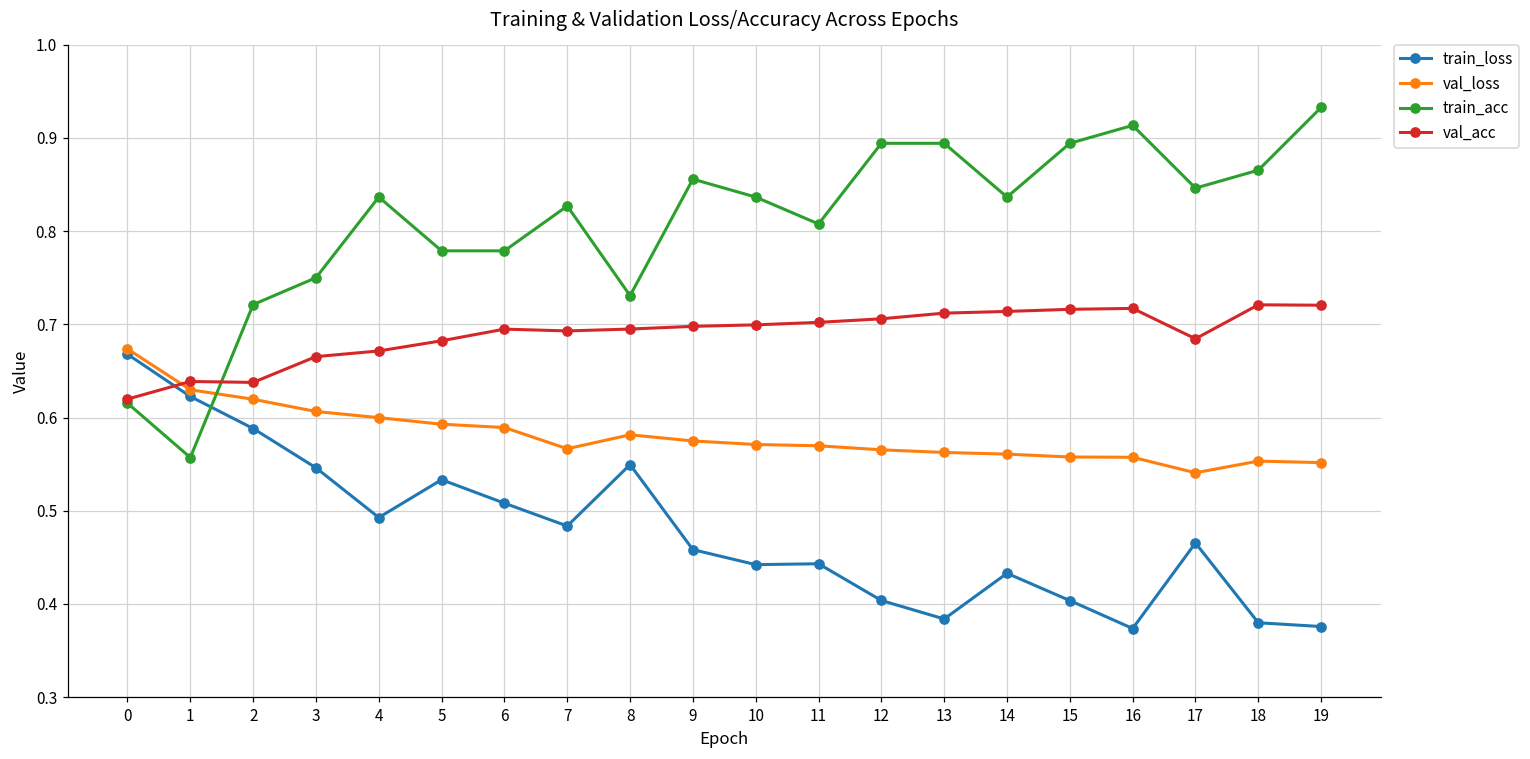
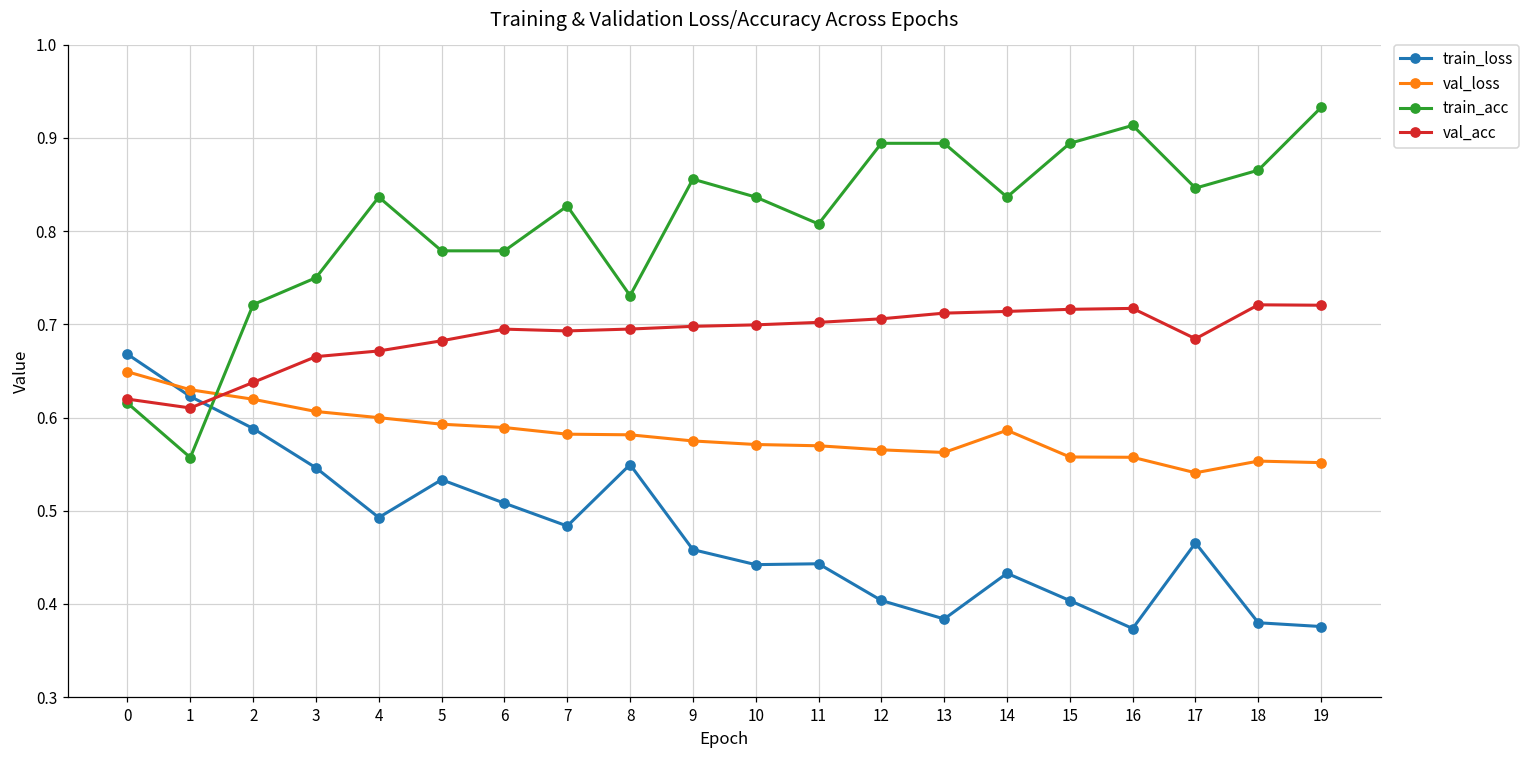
  {
    "train_loss": {
      "0": 0.67,
      "1": 0.62,
      "2": 0.59,
      "3": 0.55,
      "4": 0.49,
      "5": 0.53,
      "6": 0.51,
      "7": 0.48,
      "8": 0.55,
      "9": 0.46,
      "10": 0.44,
      "11": 0.44,
      "12": 0.40,
      "13": 0.38,
      "14": 0.43,
      "15": 0.40,
      "16": 0.37,
      "17": 0.47,
      "18": 0.38,
      "19": 0.38
    },
    "val_loss": {
-     "0": 0.67,
+     "0": 0.65,
      "1": 0.63,
      "2": 0.62,
      "3": 0.61,
      "4": 0.60,
      "5": 0.59,
      "6": 0.59,
-     "7": 0.57,
+     "7": 0.58,
      "8": 0.58,
      "9": 0.57,
      "10": 0.57,
      "11": 0.57,
      "12": 0.57,
      "13": 0.56,
-     "14": 0.56,
+     "14": 0.59,
      "15": 0.56,
      "16": 0.56,
      "17": 0.54,
      "18": 0.55,
      "19": 0.55
    },
    "train_acc": {
      "0": 0.62,
      "1": 0.56,
      "2": 0.72,
      "3": 0.75,
      "4": 0.84,
      "5": 0.78,
      "6": 0.78,
      "7": 0.83,
      "8": 0.73,
      "9": 0.86,
      "10": 0.84,
      "11": 0.81,
      "12": 0.89,
      "13": 0.89,
      "14": 0.84,
      "15": 0.89,
      "16": 0.91,
      "17": 0.85,
      "18": 0.87,
      "19": 0.93
    },
    "val_acc": {
      "0": 0.62,
-     "1": 0.64,
+     "1": 0.61,
      "2": 0.64,
      "3": 0.67,
      "4": 0.67,
      "5": 0.68,
      "6": 0.69,
      "7": 0.69,
      "8": 0.69,
      "9": 0.70,
      "10": 0.70,
      "11": 0.70,
      "12": 0.71,
      "13": 0.71,
      "14": 0.71,
      "15": 0.72,
      "16": 0.72,
      "17": 0.68,
      "18": 0.72,
      "19": 0.72
    }
  }
